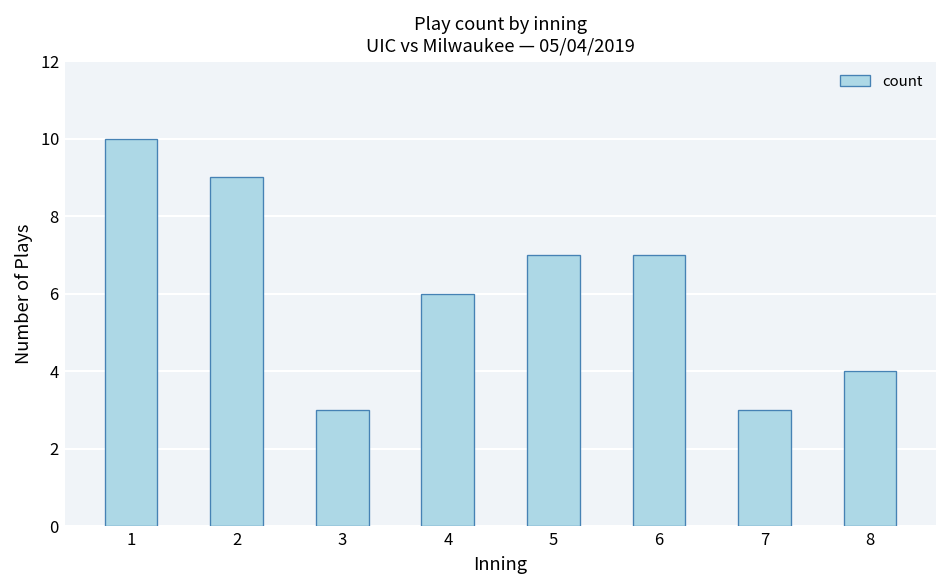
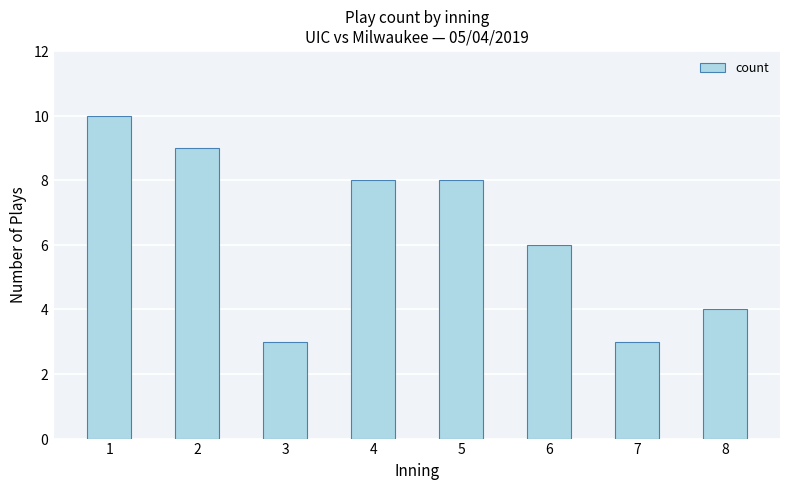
  {
    "1": 10,
    "2": 9,
    "3": 3,
-   "4": 6,
-   "5": 7,
-   "6": 7,
+   "4": 8,
+   "5": 8,
+   "6": 6,
    "7": 3,
    "8": 4
  }
